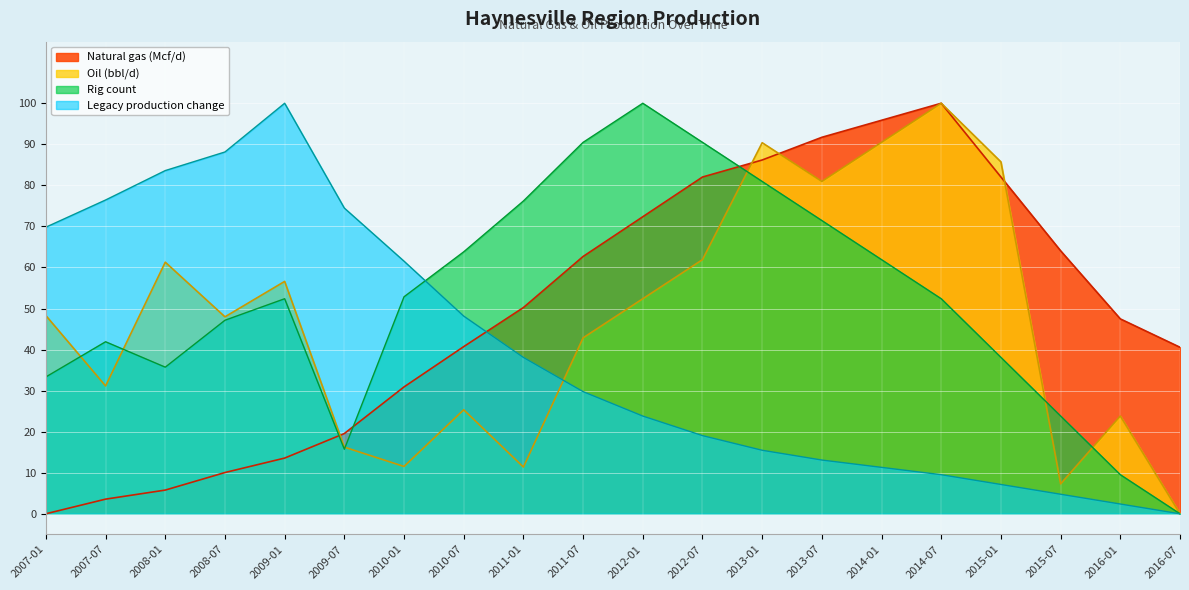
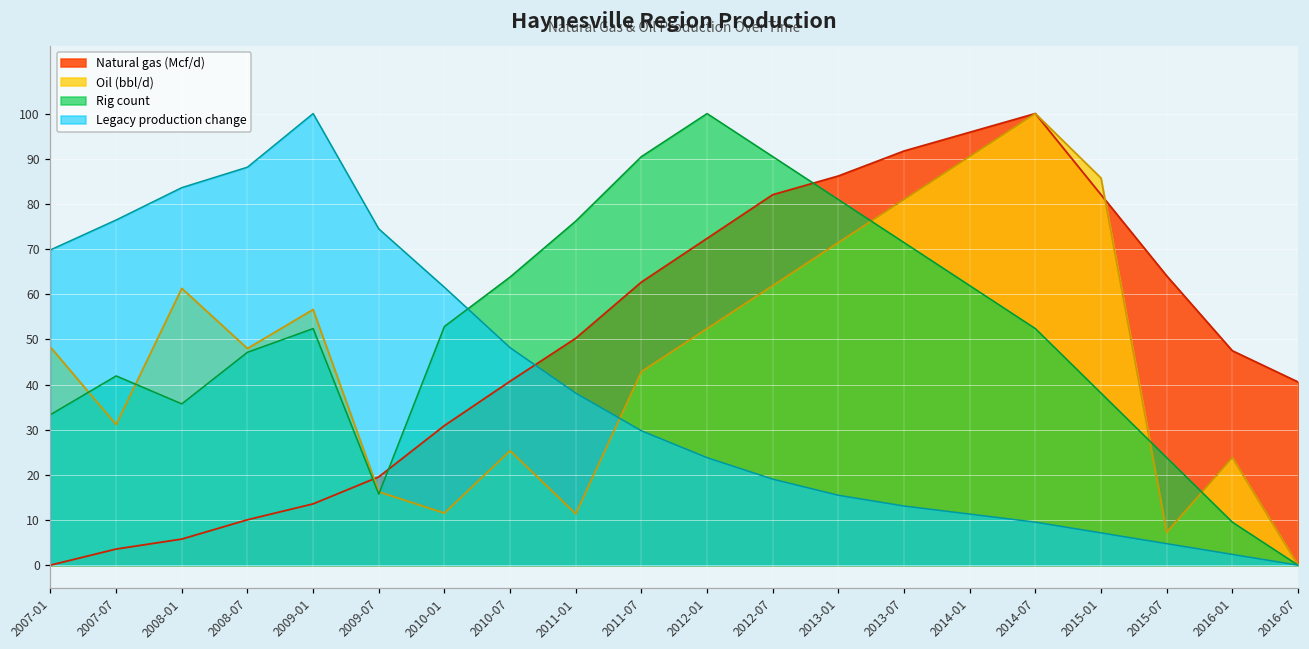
  {
    "Natural gas (Mcf/d)": {
      "2007-01": 0,
      "2007-07": 4,
      "2008-01": 6,
      "2008-07": 10,
      "2009-01": 14,
      "2009-07": 20,
      "2010-01": 31,
      "2010-07": 41,
      "2011-01": 50,
      "2011-07": 63,
      "2012-01": 72,
      "2012-07": 82,
      "2013-01": 86,
      "2013-07": 92,
      "2014-01": 96,
      "2015-01": 82,
      "2015-07": 64,
      "2016-01": 47,
      "2016-07": 41
    },
    "Oil (bbl/d)": {
      "2007-01": 48,
      "2007-07": 31,
      "2008-01": 61,
      "2008-07": 48,
      "2009-01": 57,
      "2010-01": 12,
      "2010-07": 25,
      "2011-01": 11,
      "2011-07": 43,
      "2012-01": 52,
      "2012-07": 62,
-     "2013-01": 90,
+     "2013-01": 71,
      "2013-07": 81,
      "2014-01": 90,
      "2015-01": 86,
      "2015-07": 7,
      "2016-01": 24
    },
    "Rig count": {
      "2007-01": 33,
      "2007-07": 42,
      "2008-01": 36,
      "2008-07": 47,
      "2009-01": 52,
      "2010-01": 53,
      "2010-07": 64,
      "2011-01": 76,
      "2011-07": 90,
      "2012-01": 100,
      "2012-07": 90,
      "2013-01": 81,
      "2013-07": 71,
      "2014-01": 62,
      "2014-07": 52,
      "2015-01": 38,
      "2015-07": 24,
      "2016-01": 10
    },
    "Legacy production change": {
      "2007-01": 70,
      "2007-07": 76,
      "2008-01": 84,
      "2008-07": 88,
      "2009-01": 100,
      "2009-07": 74,
      "2010-01": 62,
      "2010-07": 48,
      "2011-01": 38,
      "2011-07": 30,
      "2012-01": 24,
      "2012-07": 19,
      "2013-01": 15,
      "2013-07": 13,
      "2014-01": 11,
      "2014-07": 10,
      "2015-01": 7,
      "2015-07": 5,
      "2016-01": 2
    }
  }
